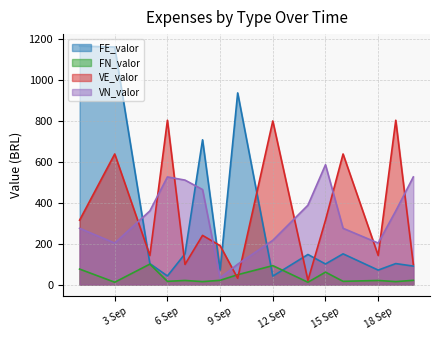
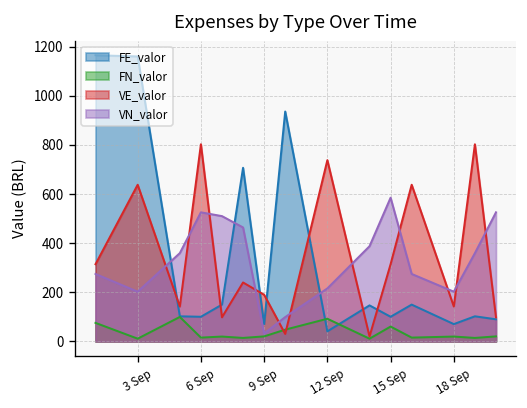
  {
    "FE_valor": {
-     "6 Sep": 40,
+     "6 Sep": 100,
      "9 Sep": 70,
      "12 Sep": 40,
      "15 Sep": 100,
      "18 Sep": 70
    },
    "FN_valor": {
      "3 Sep": 10,
      "6 Sep": 20,
      "12 Sep": 90,
      "15 Sep": 60,
      "18 Sep": 20
    },
    "VE_valor": {
      "3 Sep": 640,
      "6 Sep": 800,
      "9 Sep": 190,
-     "12 Sep": 800,
+     "12 Sep": 740,
      "15 Sep": 310,
      "18 Sep": 140
    },
    "VN_valor": {
      "3 Sep": 200,
      "6 Sep": 530,
      "12 Sep": 220,
      "15 Sep": 590,
      "18 Sep": 200
    }
  }
